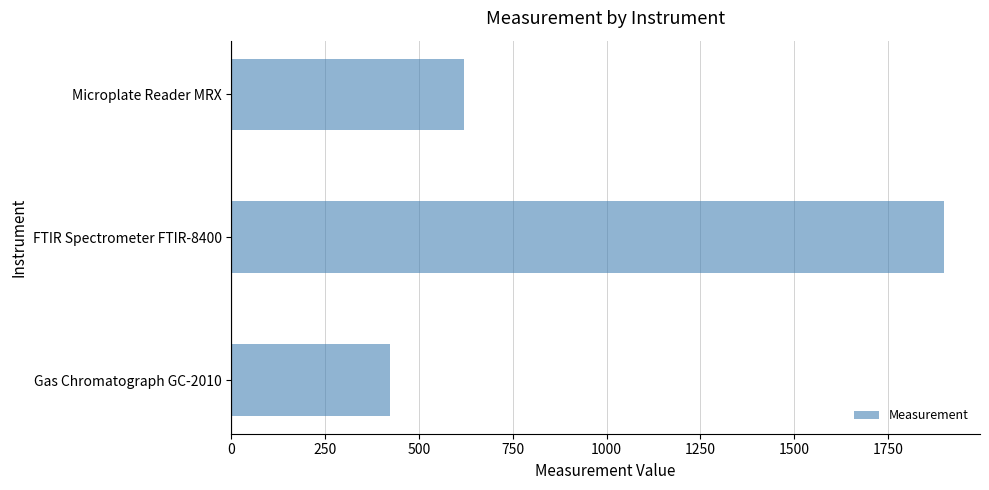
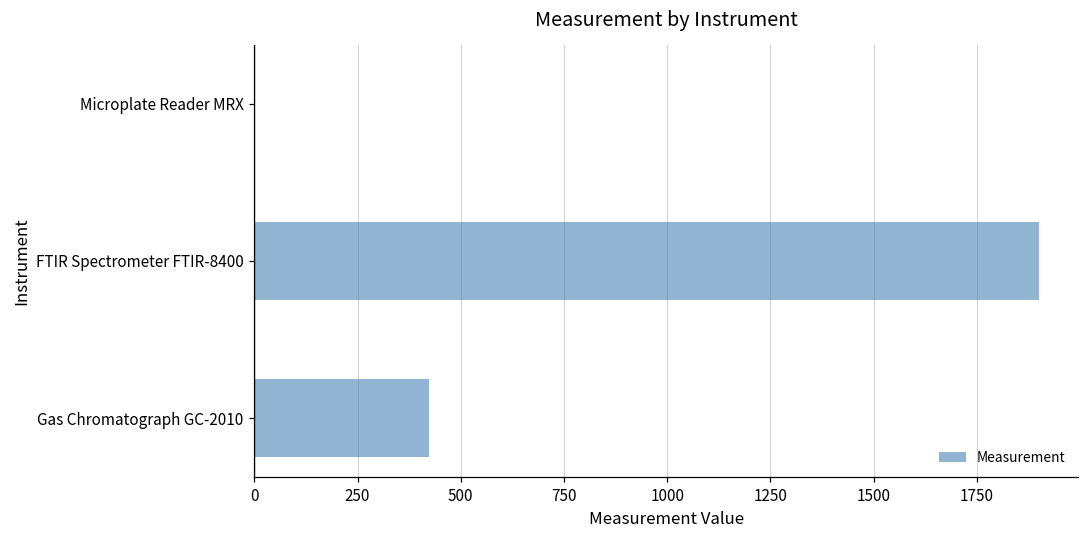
  {
-   "Microplate Reader MRX": 620,
+   "Microplate Reader MRX": 0,
    "FTIR Spectrometer FTIR-8400": 1900,
    "Gas Chromatograph GC-2010": 420
  }
